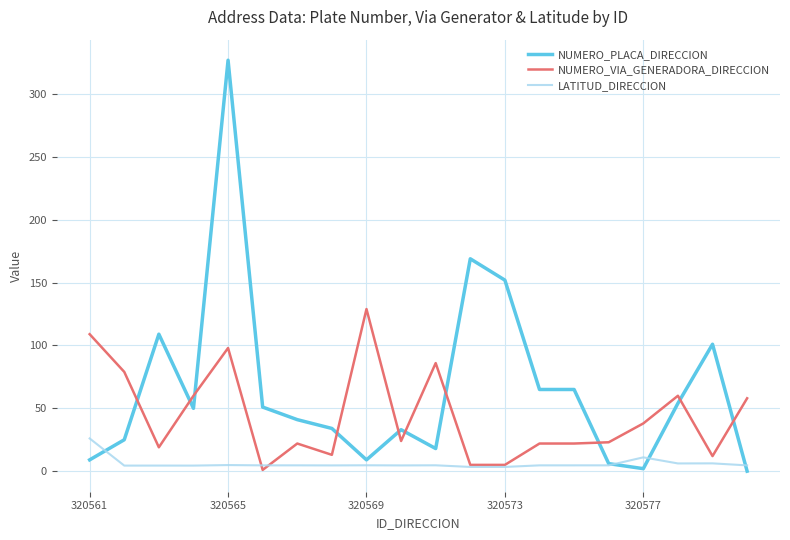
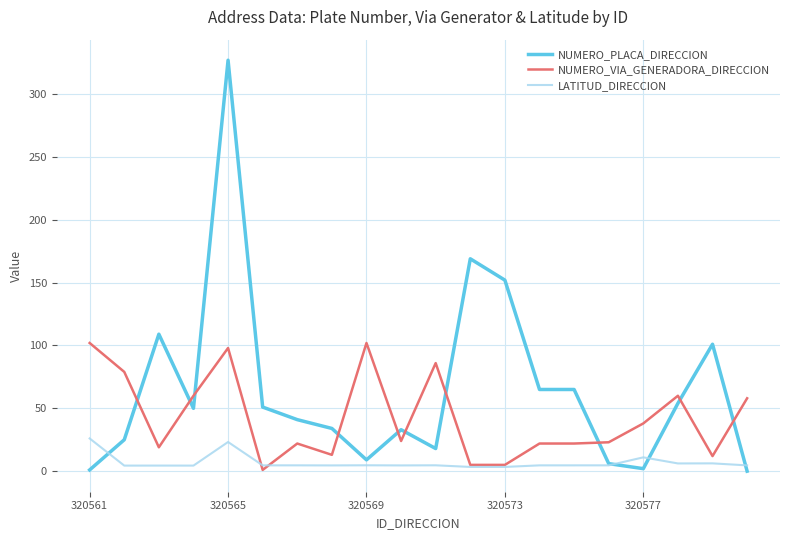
  {
    "NUMERO_PLACA_DIRECCION": {
-     "320561": 9,
+     "320561": 1,
      "320565": 327,
      "320569": 9,
      "320573": 152,
      "320577": 2
    },
    "NUMERO_VIA_GENERADORA_DIRECCION": {
-     "320561": 109,
+     "320561": 102,
      "320565": 98,
-     "320569": 129,
+     "320569": 102,
      "320577": 38
    },
    "LATITUD_DIRECCION": {
      "320561": 26,
-     "320565": 5,
+     "320565": 23,
      "320569": 5,
      "320577": 11
    }
  }
